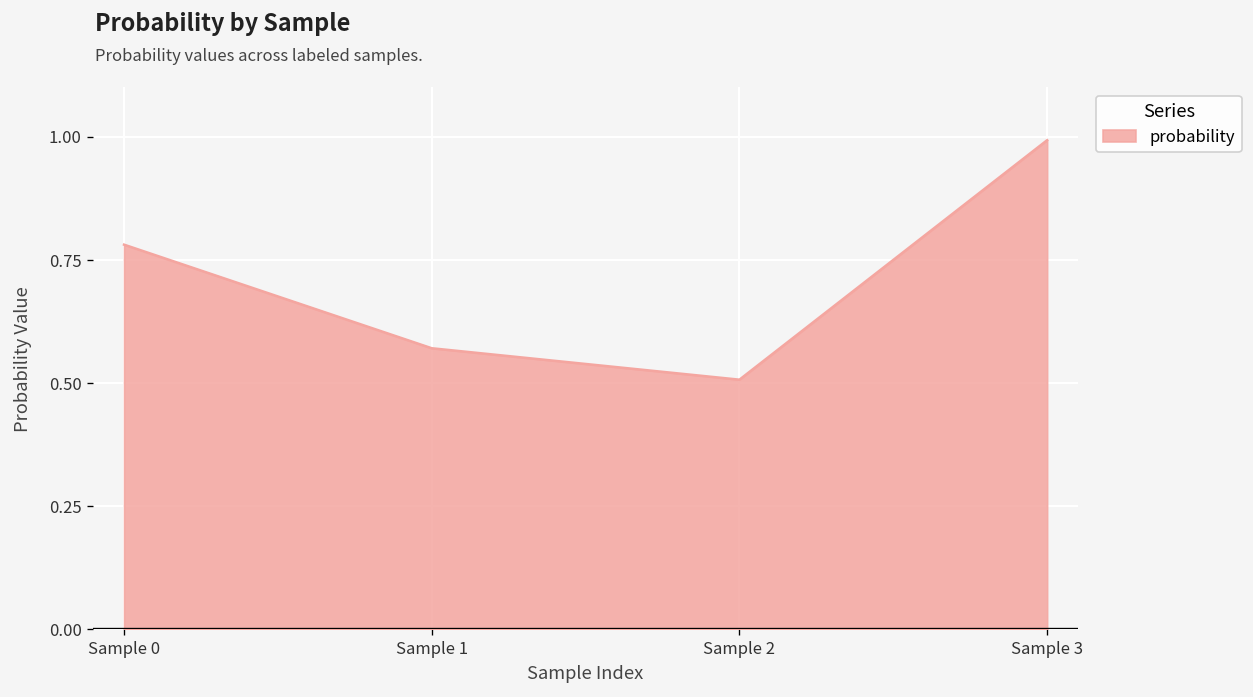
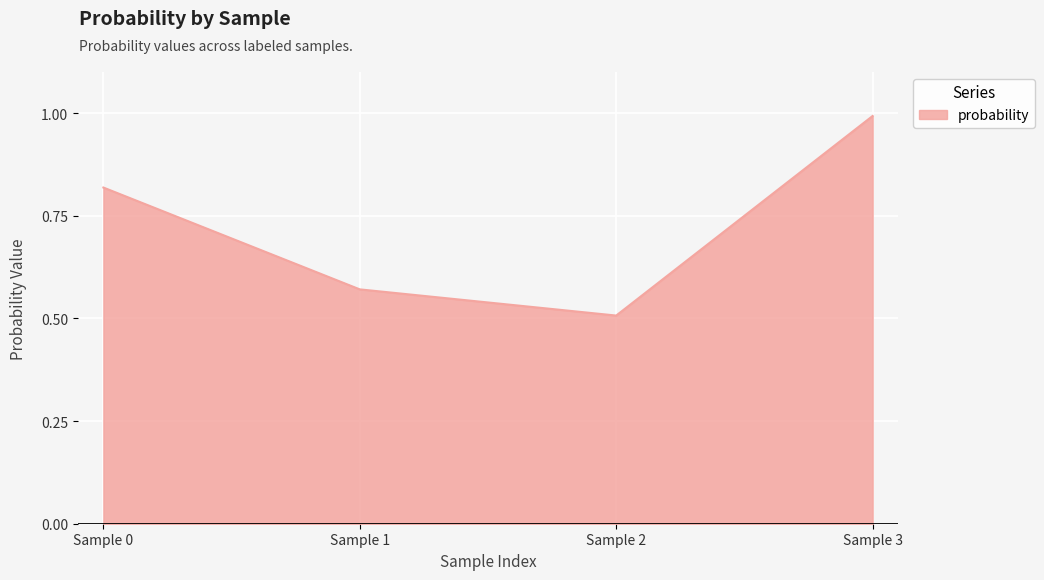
  {
-   "Sample 0": 0.78,
+   "Sample 0": 0.82,
    "Sample 1": 0.57,
    "Sample 2": 0.51,
    "Sample 3": 0.99
  }
